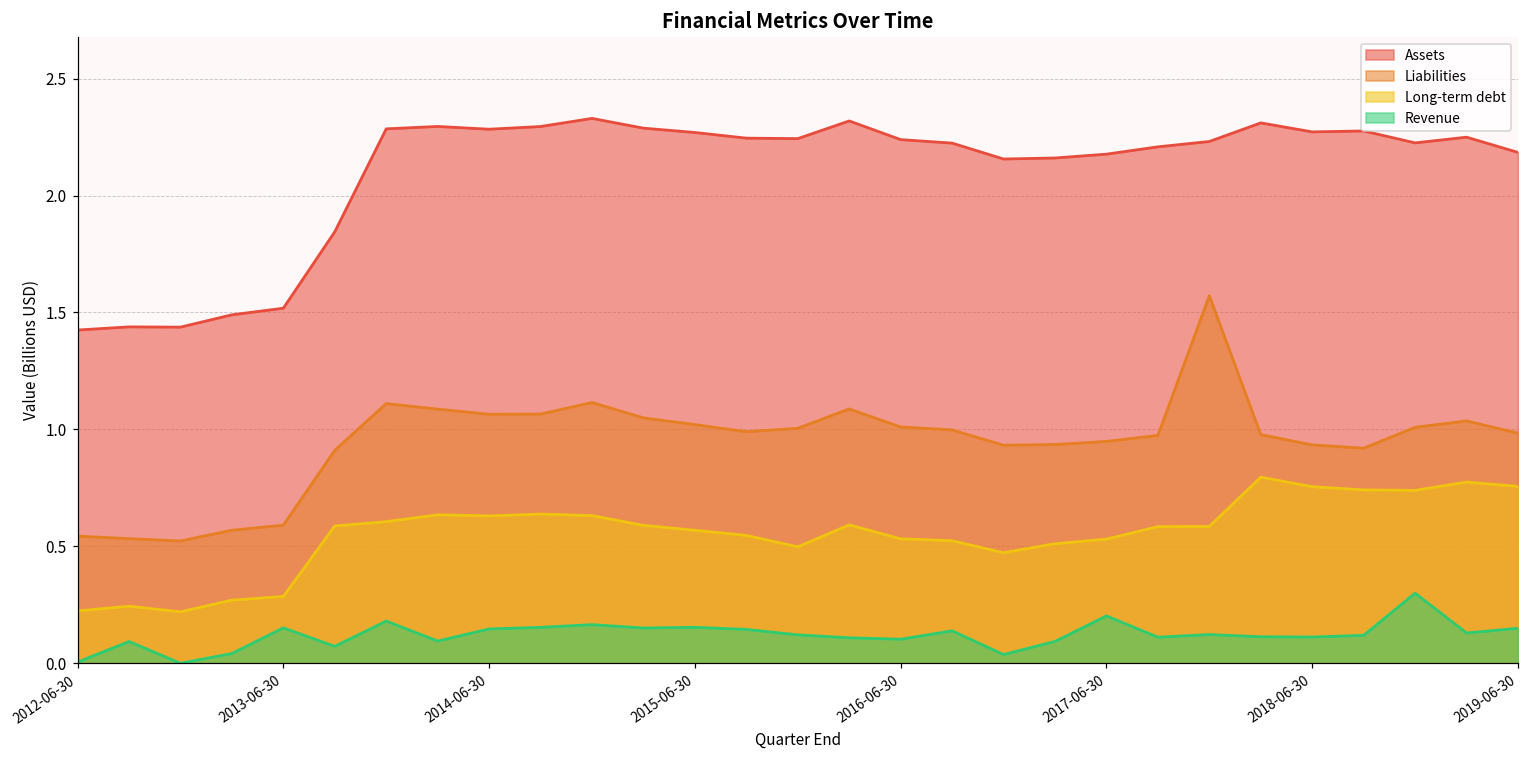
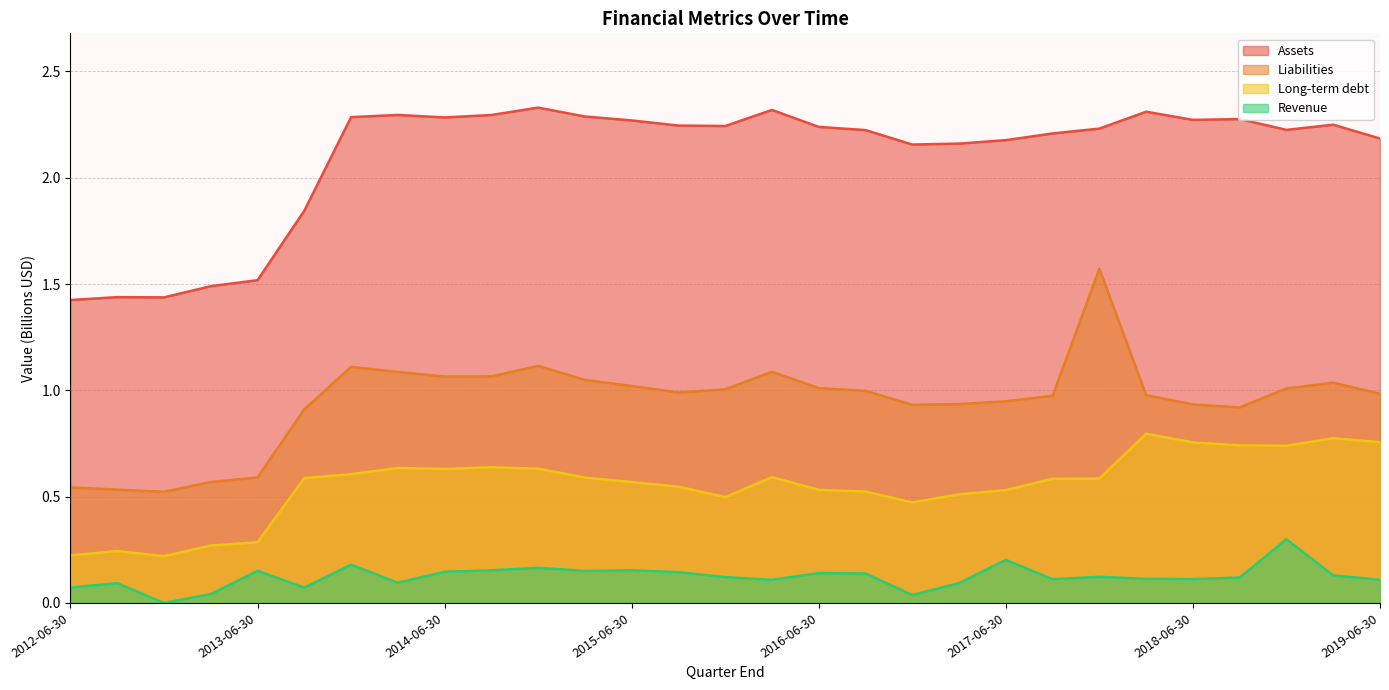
  {
    "Revenue": {
-     "2012-06-30": 0.00,
+     "2012-06-30": 0.07,
      "2013-06-30": 0.15,
      "2014-06-30": 0.15,
      "2015-06-30": 0.15,
-     "2016-06-30": 0.10,
+     "2016-06-30": 0.14,
      "2017-06-30": 0.20,
      "2018-06-30": 0.11,
-     "2019-06-30": 0.15
+     "2019-06-30": 0.11
    }
  }
